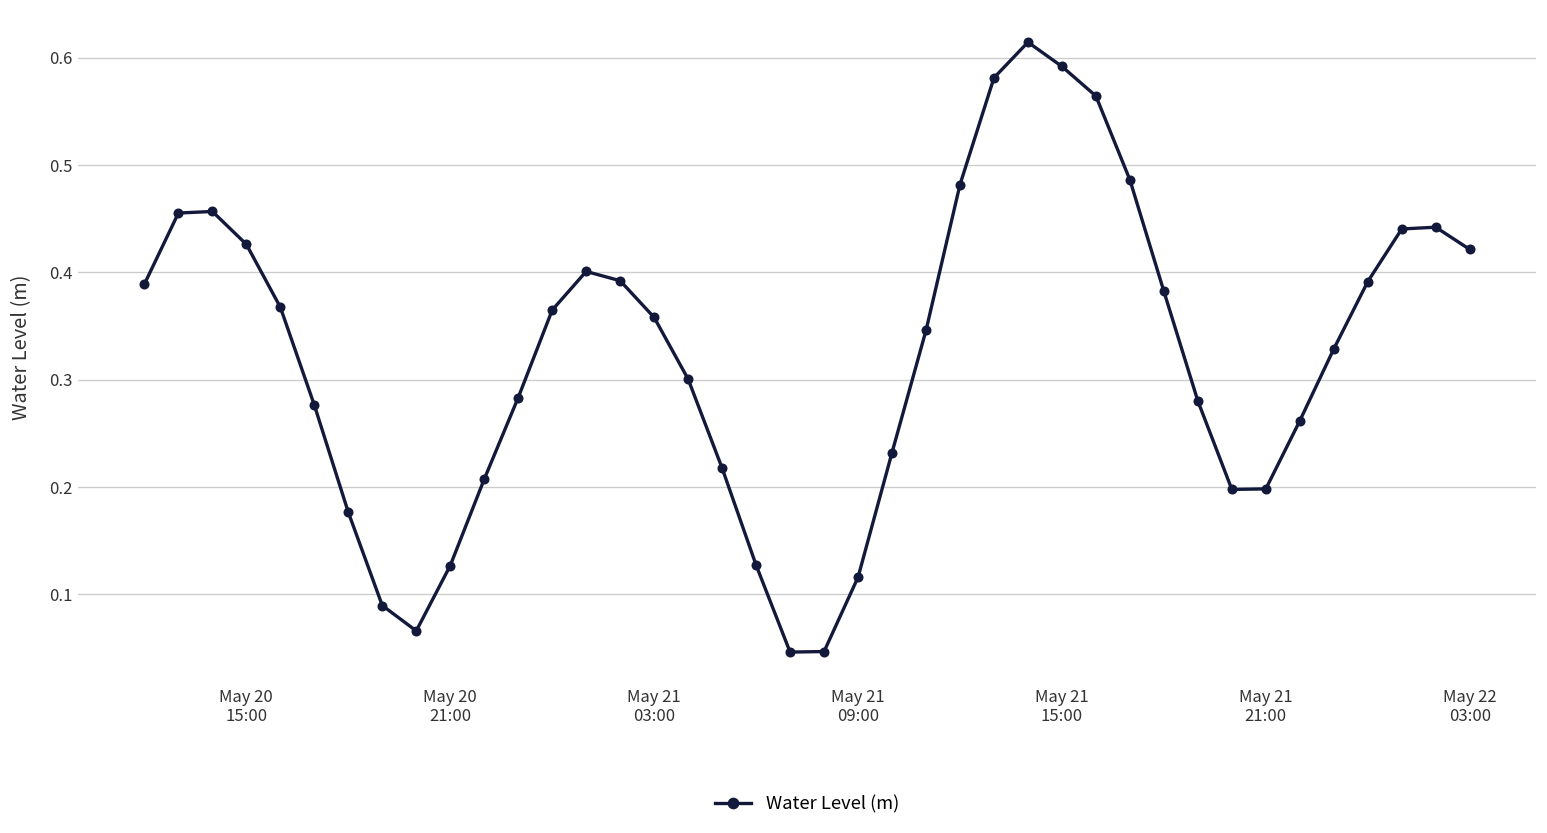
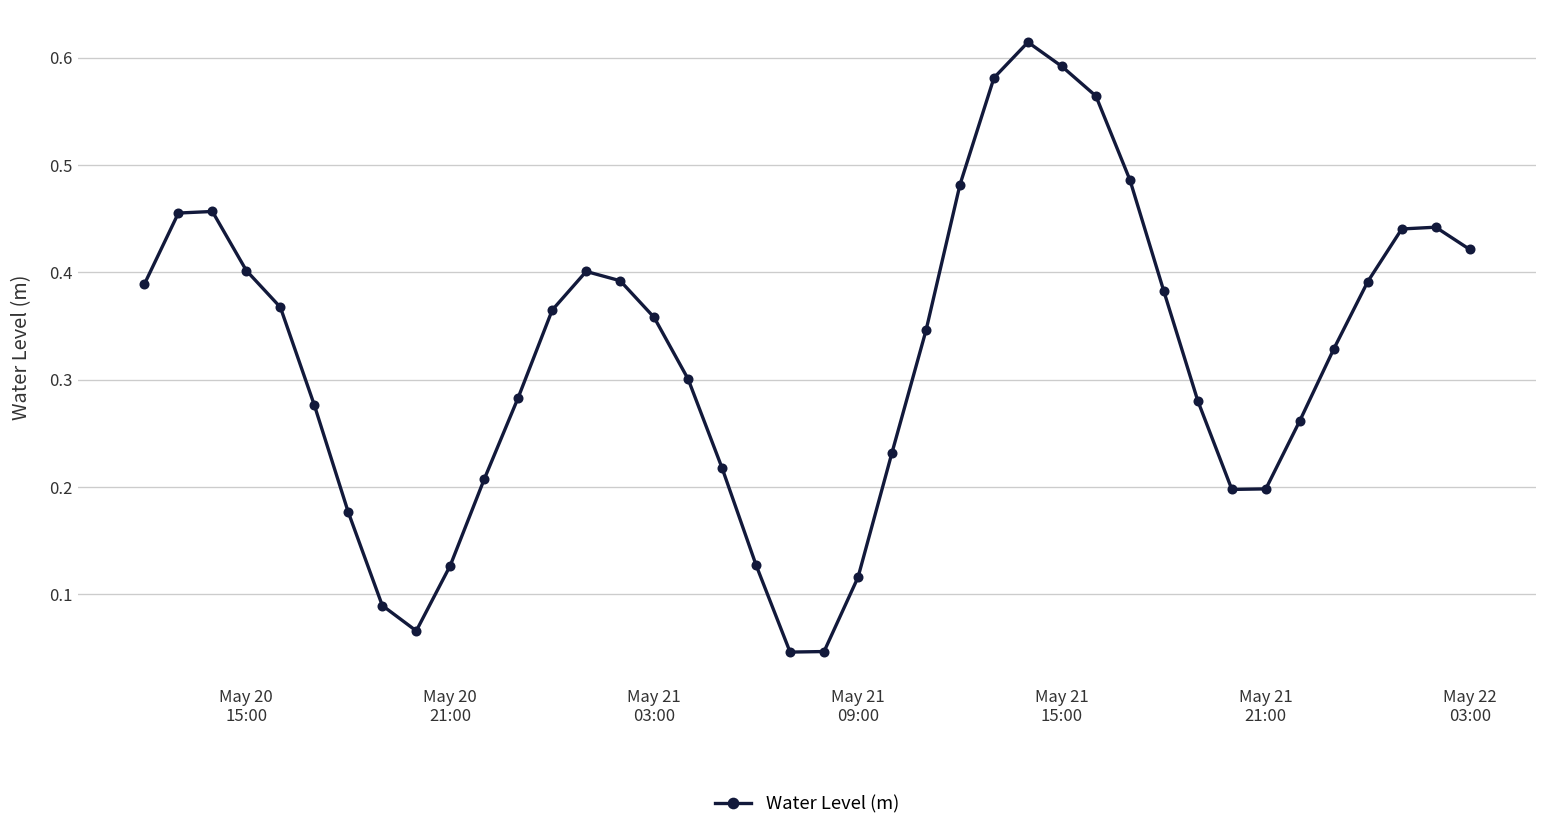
  {
-   "May 20 15:00": 0.43,
+   "May 20 15:00": 0.40,
    "May 20 21:00": 0.13,
    "May 21 03:00": 0.36,
    "May 21 09:00": 0.12,
    "May 21 15:00": 0.59,
    "May 21 21:00": 0.20,
    "May 22 03:00": 0.42
  }
